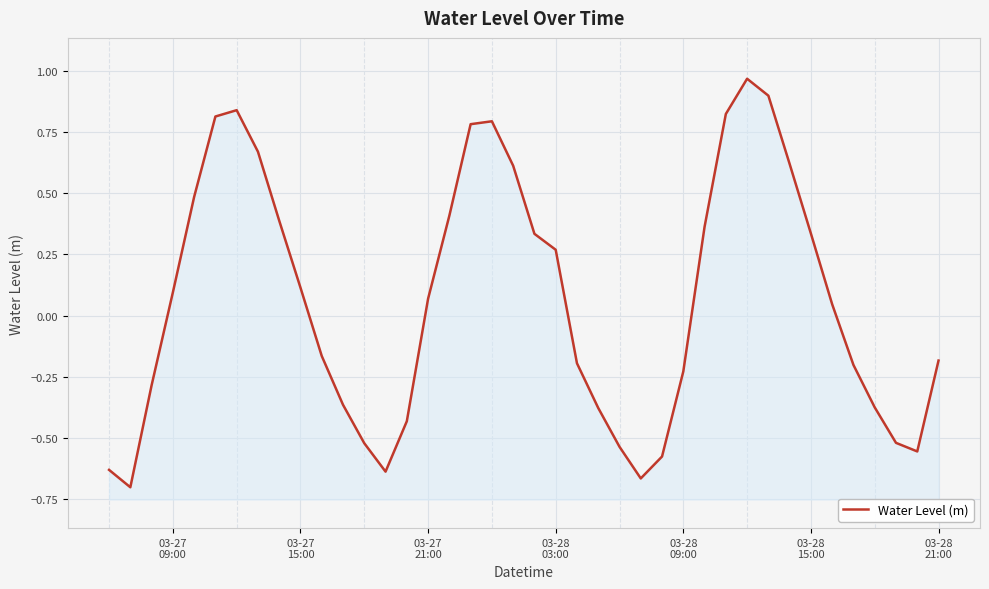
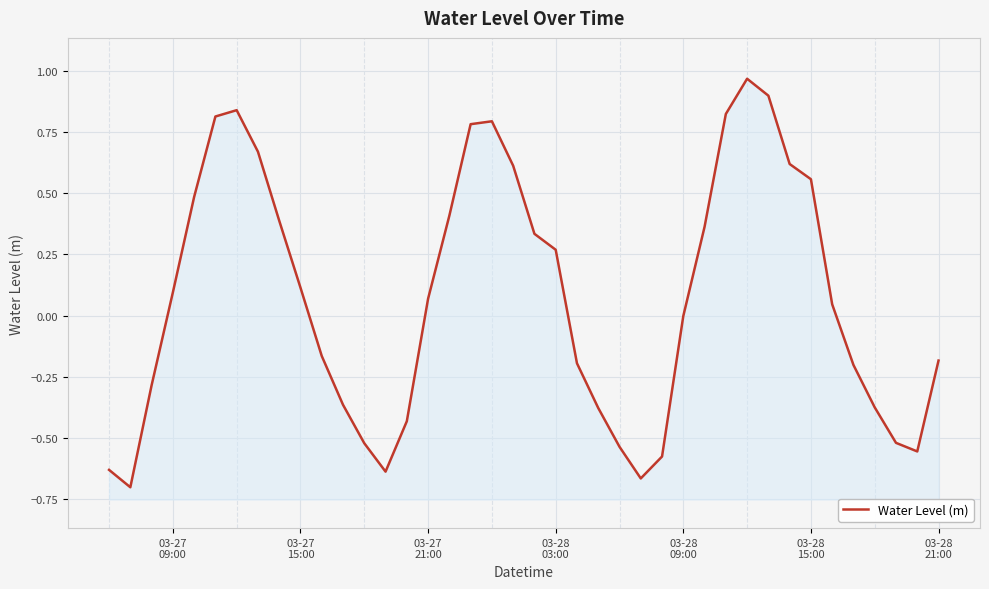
  {
    "03-27 09:00": 0.09,
    "03-27 15:00": 0.11,
    "03-27 21:00": 0.07,
    "03-28 03:00": 0.27,
-   "03-28 09:00": -0.23,
-   "03-28 15:00": 0.34,
+   "03-28 09:00": 0.00,
+   "03-28 15:00": 0.56,
    "03-28 21:00": -0.18
  }
